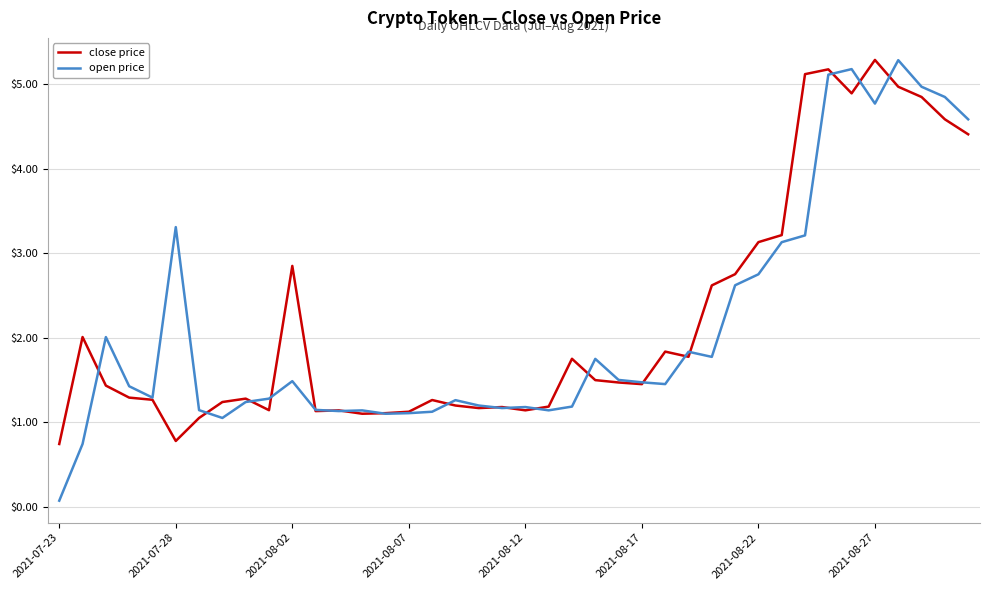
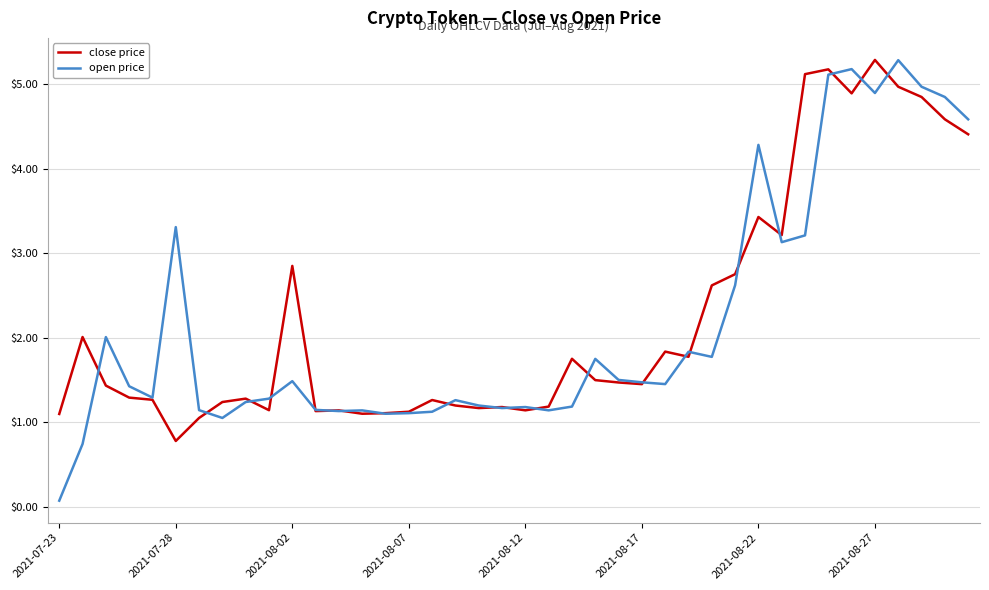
  {
    "close price": {
-     "2021-07-23": "$0.7",
+     "2021-07-23": "$1.1",
      "2021-07-28": "$0.8",
      "2021-08-02": "$2.9",
      "2021-08-12": "$1.1",
-     "2021-08-22": "$3.1",
+     "2021-08-22": "$3.4",
      "2021-08-27": "$5.3"
    },
    "open price": {
      "2021-07-23": "$0.1",
      "2021-07-28": "$3.3",
      "2021-08-02": "$1.5",
      "2021-08-12": "$1.2",
-     "2021-08-22": "$2.8",
-     "2021-08-27": "$4.8"
+     "2021-08-22": "$4.3",
+     "2021-08-27": "$4.9"
    }
  }
